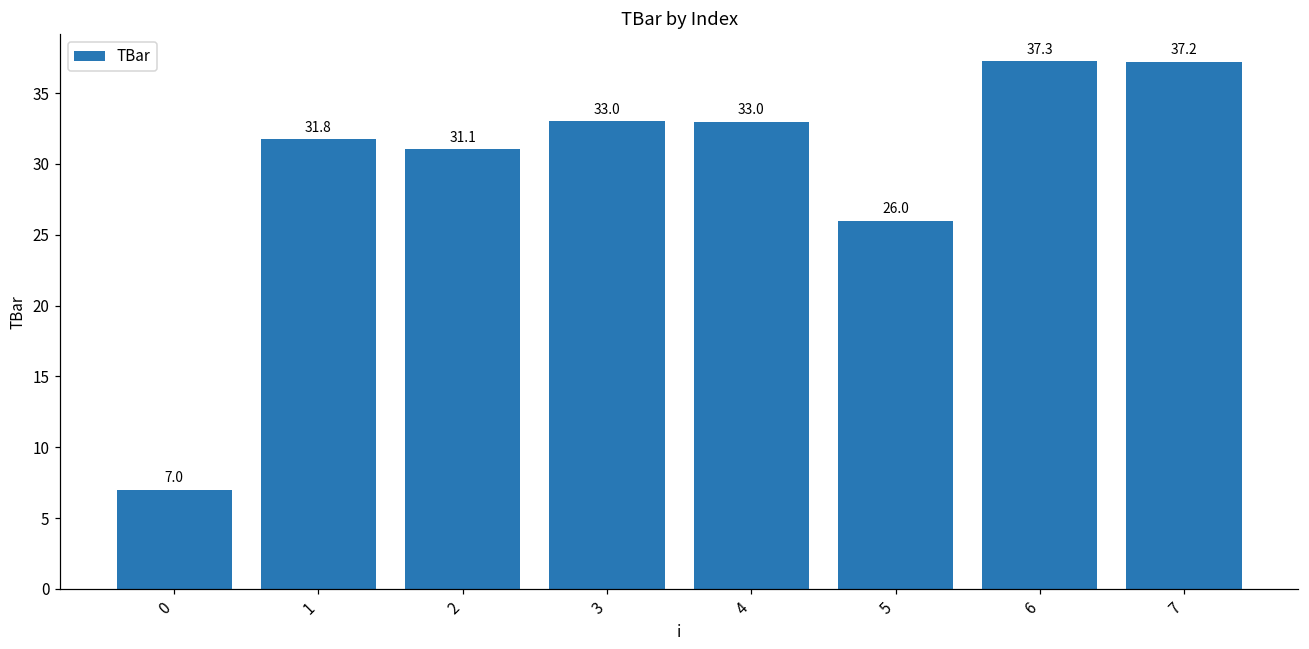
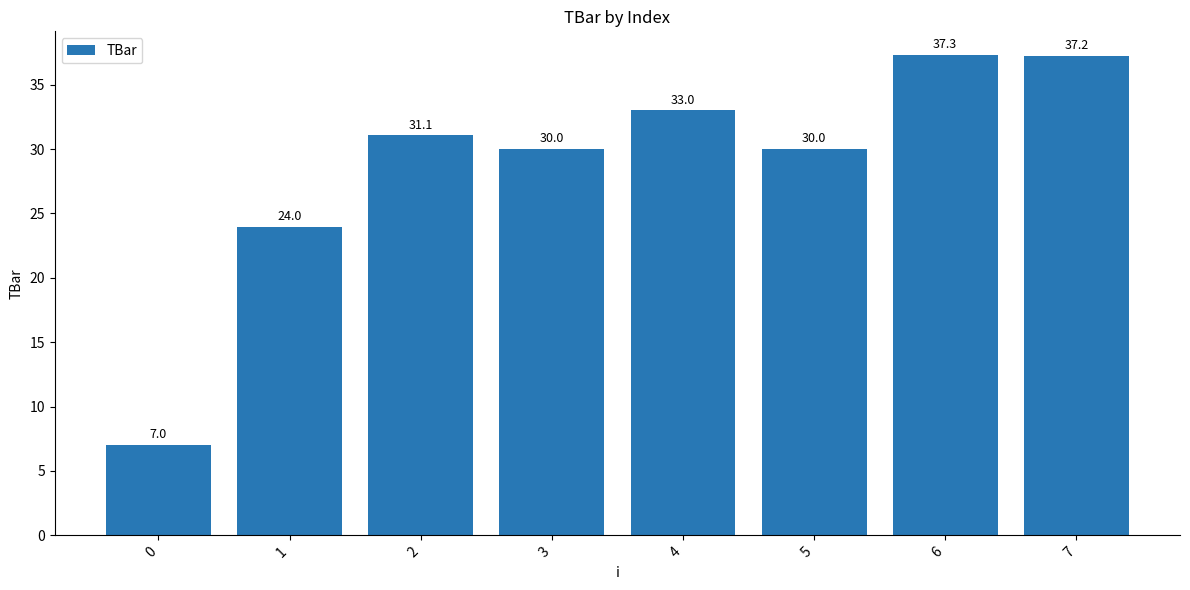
  {
    "0": 7.0,
-   "1": 31.8,
+   "1": 24.0,
    "2": 31.1,
-   "3": 33.0,
+   "3": 30.0,
    "4": 33.0,
-   "5": 26.0,
+   "5": 30.0,
    "6": 37.3,
    "7": 37.2
  }
